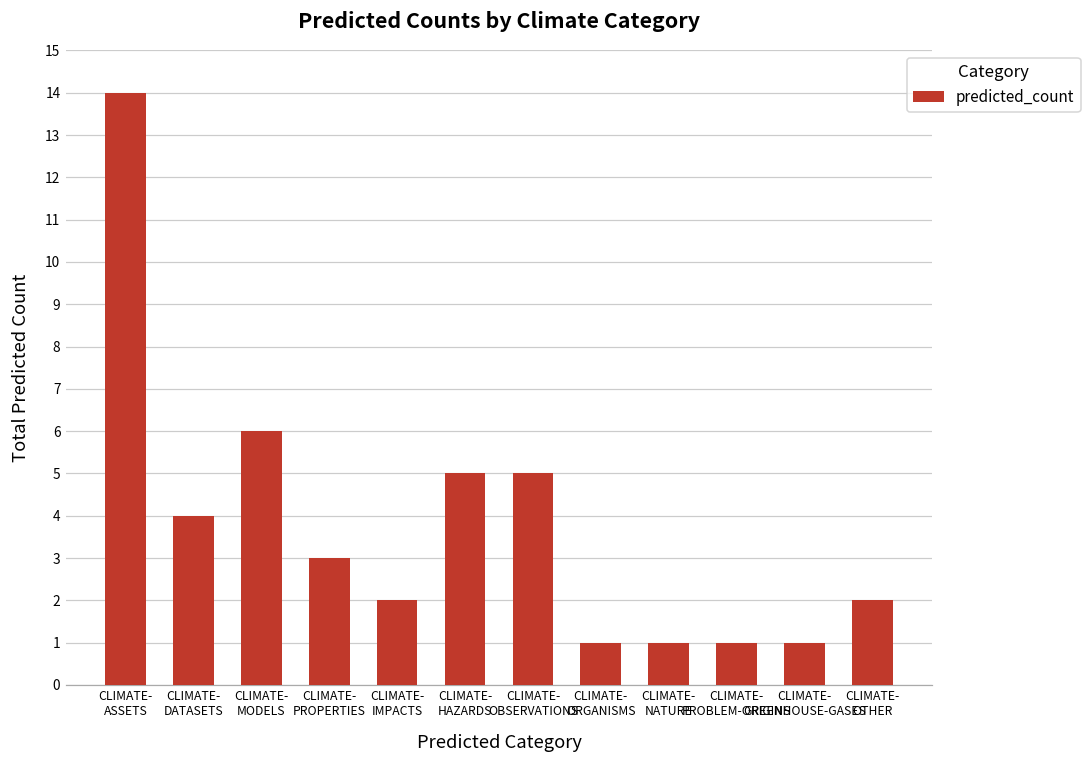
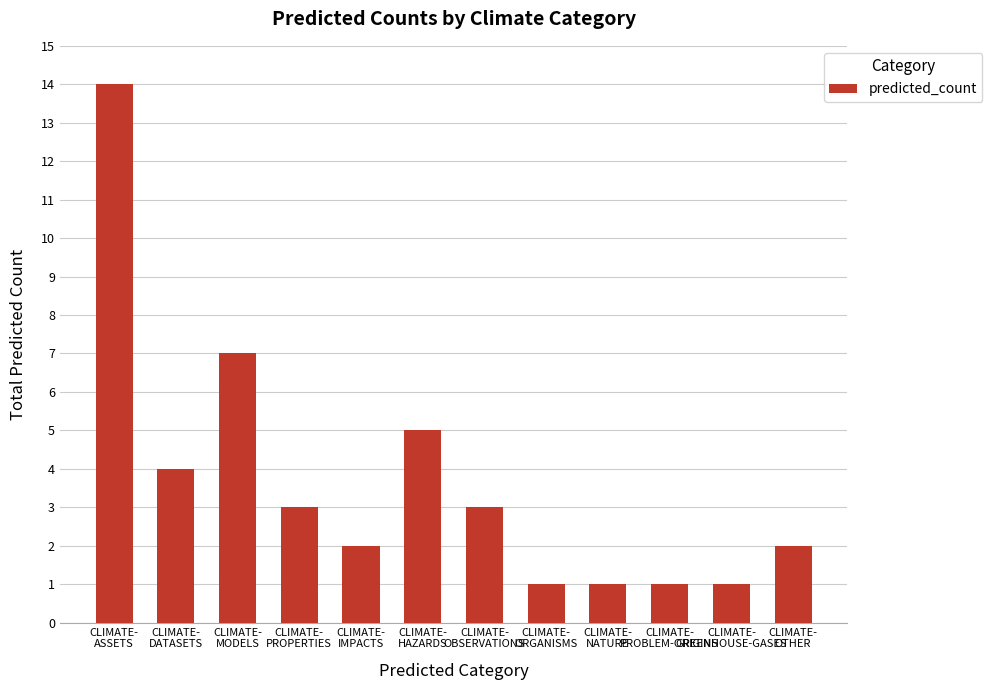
  {
    "CLIMATE- ASSETS": 14,
    "CLIMATE- DATASETS": 4,
-   "CLIMATE- MODELS": 6,
+   "CLIMATE- MODELS": 7,
    "CLIMATE- PROPERTIES": 3,
    "CLIMATE- IMPACTS": 2,
    "CLIMATE- HAZARDS": 5,
-   "CLIMATE- OBSERVATIONS": 5
+   "CLIMATE- OBSERVATIONS": 3
  }
